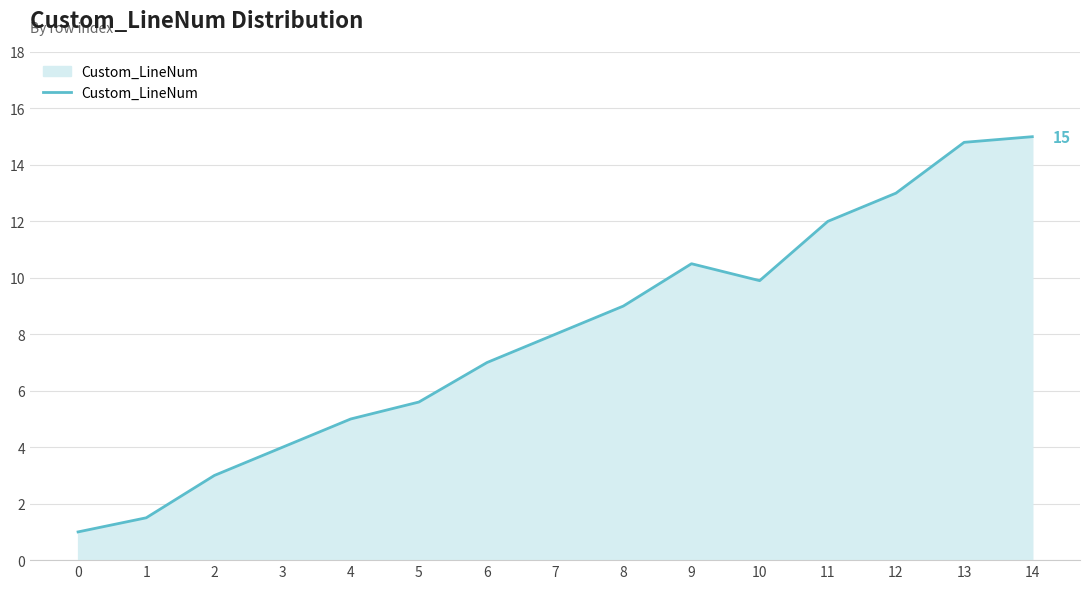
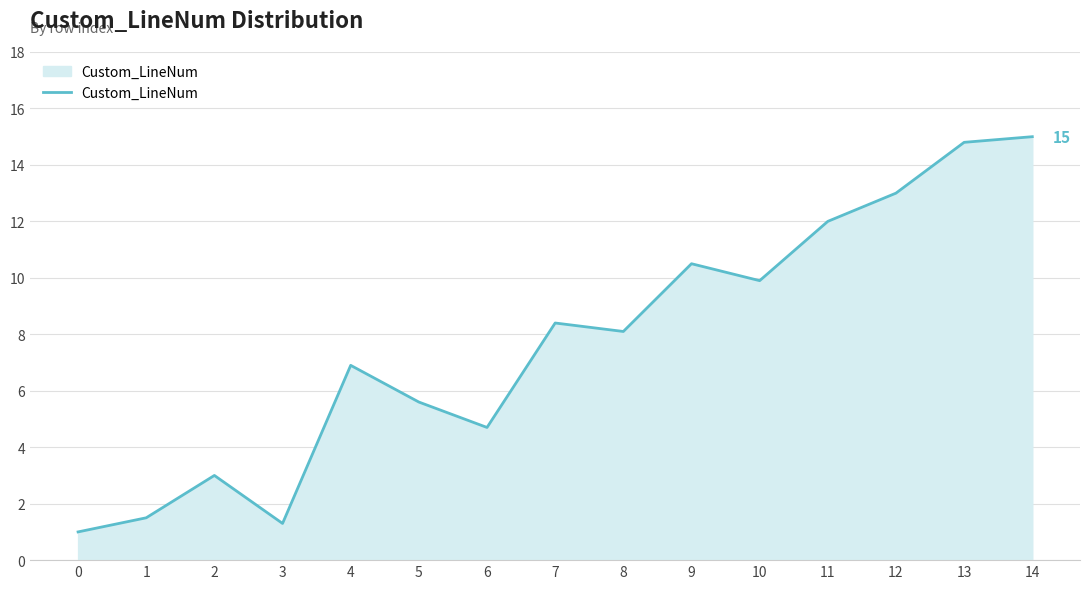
  {
    "0": 1.0,
    "1": 1.5,
    "2": 3.0,
-   "3": 4.0,
-   "4": 5.0,
+   "3": 1.3,
+   "4": 6.9,
    "5": 5.6,
-   "6": 7.0,
-   "7": 8.0,
-   "8": 9.0,
+   "6": 4.7,
+   "7": 8.4,
+   "8": 8.1,
    "9": 10.5,
    "10": 9.9,
    "11": 12.0,
    "12": 13.0,
    "13": 14.8
  }
